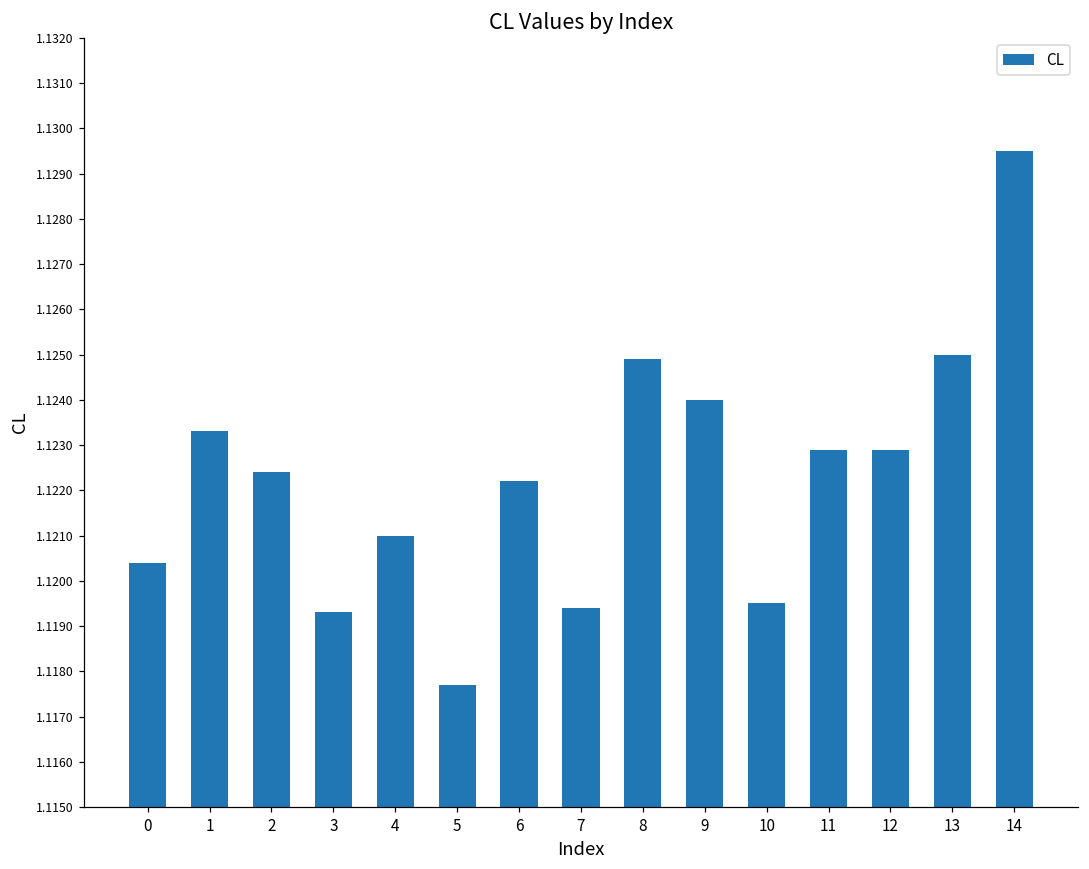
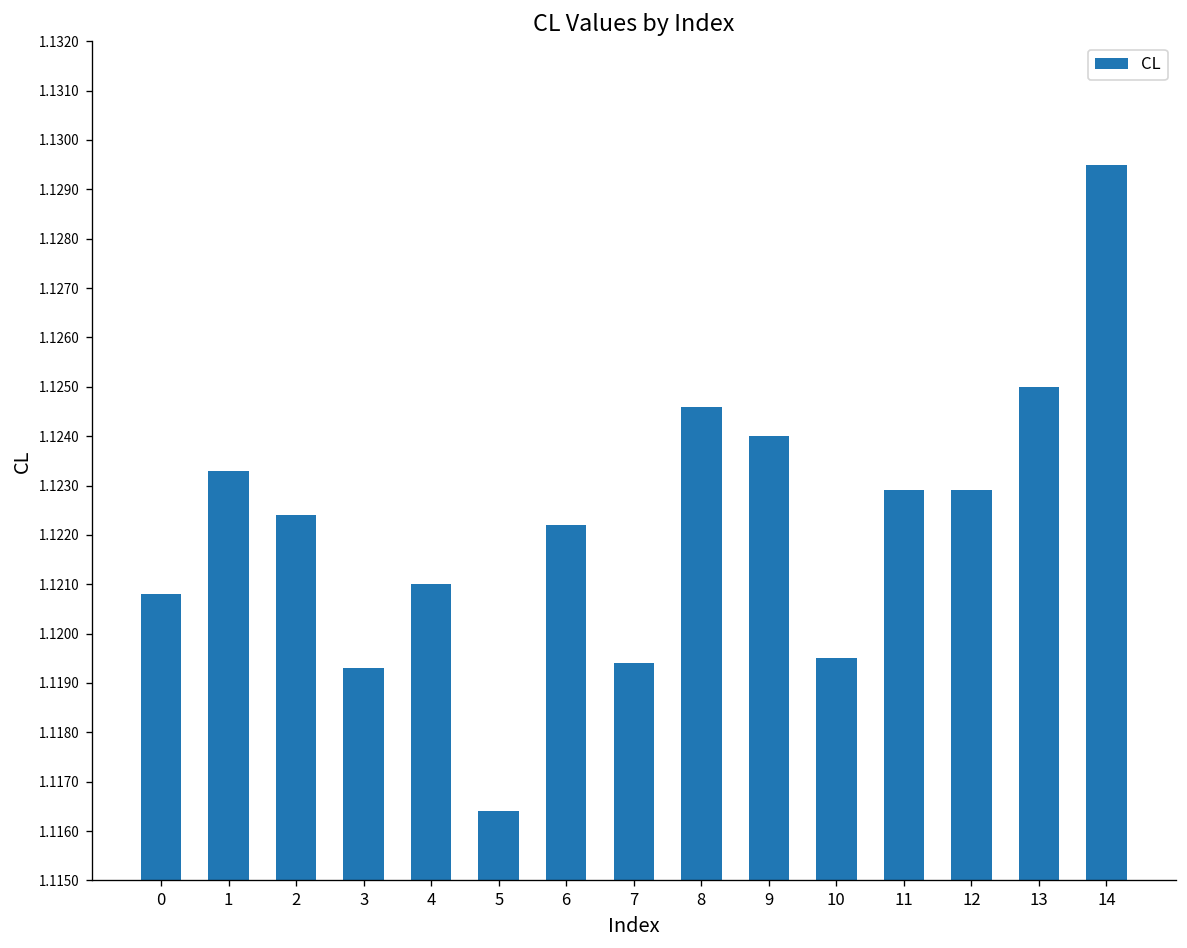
  {
-   "0": 1.1204,
+   "0": 1.1208,
    "1": 1.1233,
    "2": 1.1224,
    "3": 1.1193,
    "4": 1.1210,
-   "5": 1.1177,
+   "5": 1.1164,
    "6": 1.1222,
    "7": 1.1194,
-   "8": 1.1249,
+   "8": 1.1246,
    "9": 1.1240,
    "10": 1.1195,
    "11": 1.1229,
    "12": 1.1229,
    "13": 1.1250,
    "14": 1.1295
  }
